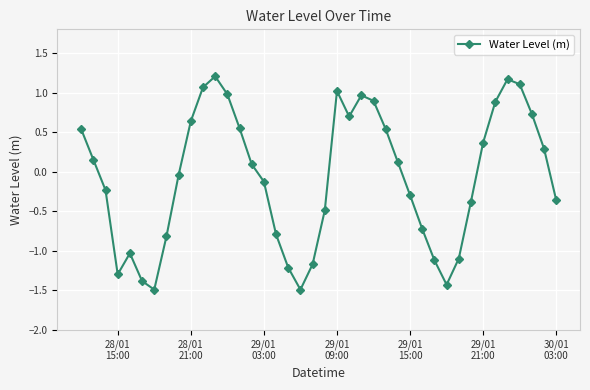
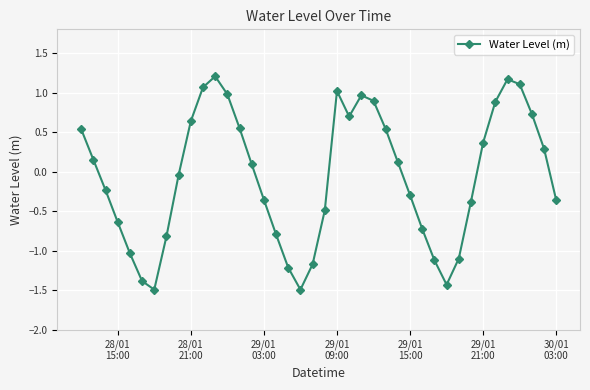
  {
-   "28/01 15:00": -1.3,
+   "28/01 15:00": -0.6,
    "28/01 21:00": 0.6,
-   "29/01 03:00": -0.1,
+   "29/01 03:00": -0.4,
    "29/01 09:00": 1.0,
    "29/01 15:00": -0.3,
    "29/01 21:00": 0.4,
    "30/01 03:00": -0.4
  }
